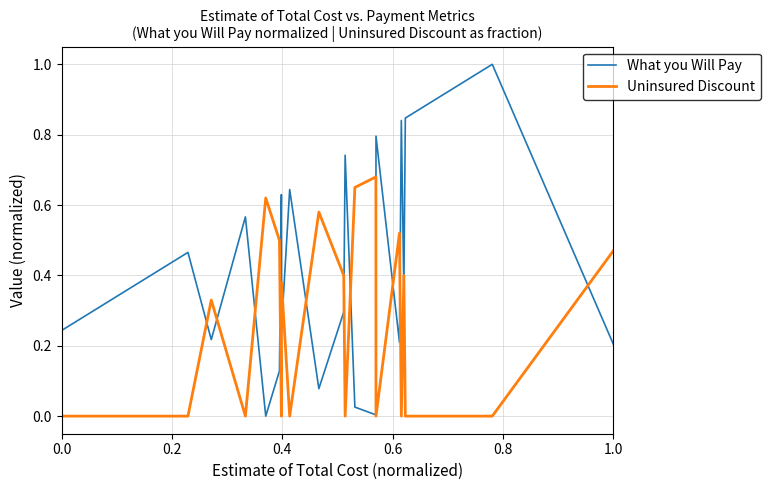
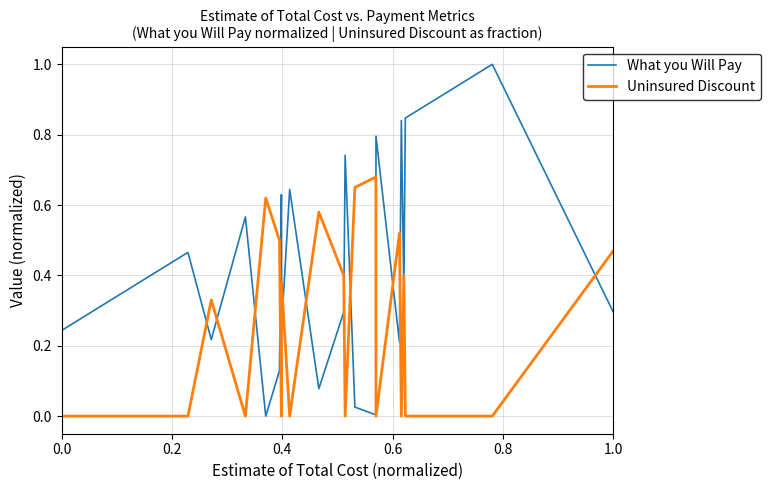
  {
    "What you Will Pay": {
      "0.0": 0.24,
-     "1.0": 0.20
+     "1.0": 0.30
    },
    "Uninsured Discount": {
      "0.0": 0.00,
      "1.0": 0.47
    }
  }
